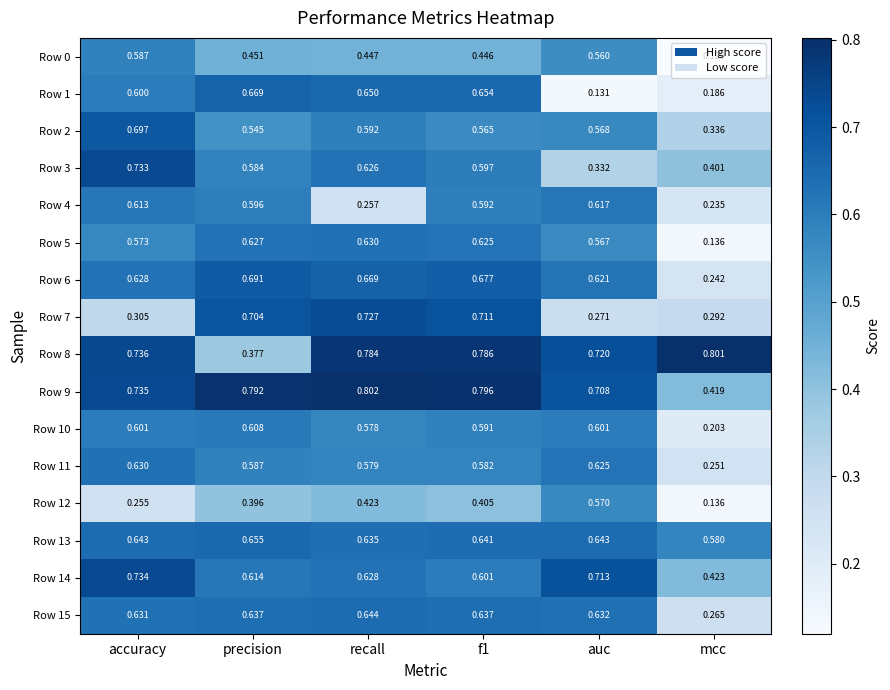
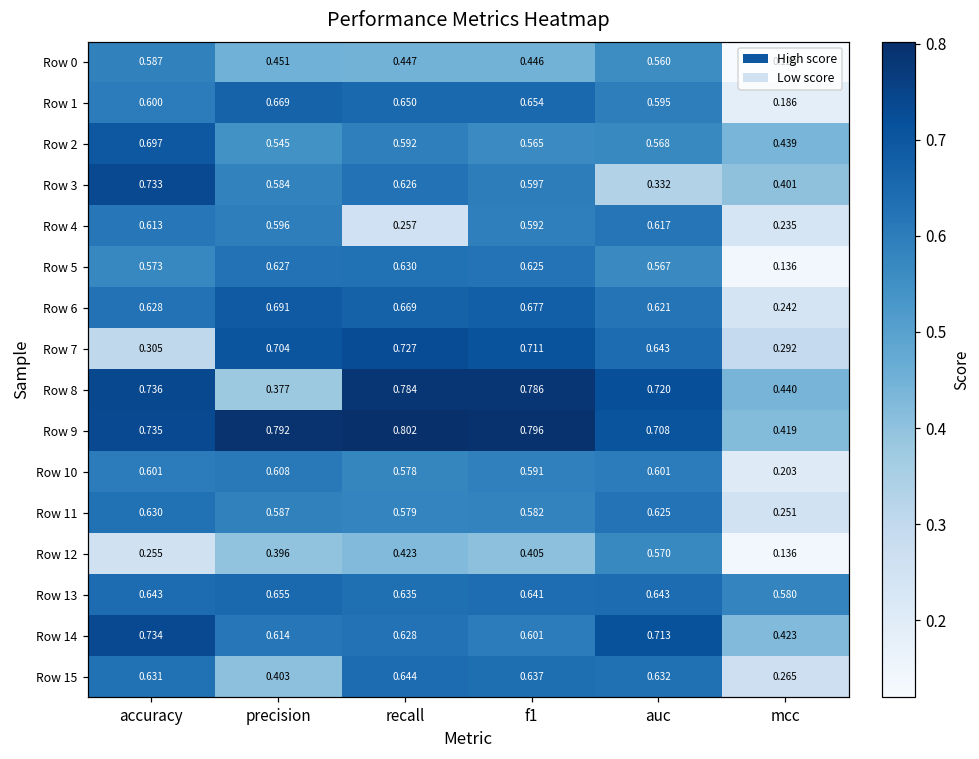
  {
    "Row 0": {
      "accuracy": 0.587,
      "precision": 0.451,
      "recall": 0.447,
      "f1": 0.446,
      "auc": 0.560
    },
    "Row 1": {
      "accuracy": 0.600,
      "precision": 0.669,
      "recall": 0.650,
      "f1": 0.654,
-     "auc": 0.131,
+     "auc": 0.595,
      "mcc": 0.186
    },
    "Row 2": {
      "accuracy": 0.697,
      "precision": 0.545,
      "recall": 0.592,
      "f1": 0.565,
      "auc": 0.568,
-     "mcc": 0.336
+     "mcc": 0.439
    },
    "Row 3": {
      "accuracy": 0.733,
      "precision": 0.584,
      "recall": 0.626,
      "f1": 0.597,
      "auc": 0.332,
      "mcc": 0.401
    },
    "Row 4": {
      "accuracy": 0.613,
      "precision": 0.596,
      "recall": 0.257,
      "f1": 0.592,
      "auc": 0.617,
      "mcc": 0.235
    },
    "Row 5": {
      "accuracy": 0.573,
      "precision": 0.627,
      "recall": 0.630,
      "f1": 0.625,
      "auc": 0.567,
      "mcc": 0.136
    },
    "Row 6": {
      "accuracy": 0.628,
      "precision": 0.691,
      "recall": 0.669,
      "f1": 0.677,
      "auc": 0.621,
      "mcc": 0.242
    },
    "Row 7": {
      "accuracy": 0.305,
      "precision": 0.704,
      "recall": 0.727,
      "f1": 0.711,
-     "auc": 0.271,
+     "auc": 0.643,
      "mcc": 0.292
    },
    "Row 8": {
      "accuracy": 0.736,
      "precision": 0.377,
      "recall": 0.784,
      "f1": 0.786,
      "auc": 0.720,
-     "mcc": 0.801
+     "mcc": 0.440
    },
    "Row 9": {
      "accuracy": 0.735,
      "precision": 0.792,
      "recall": 0.802,
      "f1": 0.796,
      "auc": 0.708,
      "mcc": 0.419
    },
    "Row 10": {
      "accuracy": 0.601,
      "precision": 0.608,
      "recall": 0.578,
      "f1": 0.591,
      "auc": 0.601,
      "mcc": 0.203
    },
    "Row 11": {
      "accuracy": 0.630,
      "precision": 0.587,
      "recall": 0.579,
      "f1": 0.582,
      "auc": 0.625,
      "mcc": 0.251
    },
    "Row 12": {
      "accuracy": 0.255,
      "precision": 0.396,
      "recall": 0.423,
      "f1": 0.405,
      "auc": 0.570,
      "mcc": 0.136
    },
    "Row 13": {
      "accuracy": 0.643,
      "precision": 0.655,
      "recall": 0.635,
      "f1": 0.641,
      "auc": 0.643,
      "mcc": 0.580
    },
    "Row 14": {
      "accuracy": 0.734,
      "precision": 0.614,
      "recall": 0.628,
      "f1": 0.601,
      "auc": 0.713,
      "mcc": 0.423
    },
    "Row 15": {
      "accuracy": 0.631,
-     "precision": 0.637,
+     "precision": 0.403,
      "recall": 0.644,
      "f1": 0.637,
      "auc": 0.632,
      "mcc": 0.265
    }
  }
